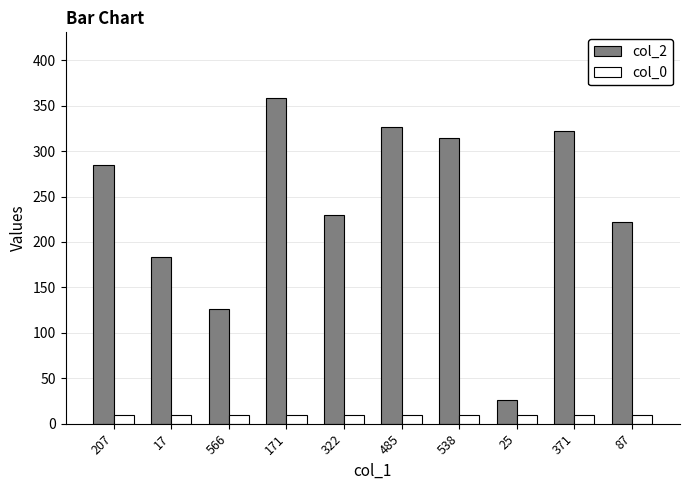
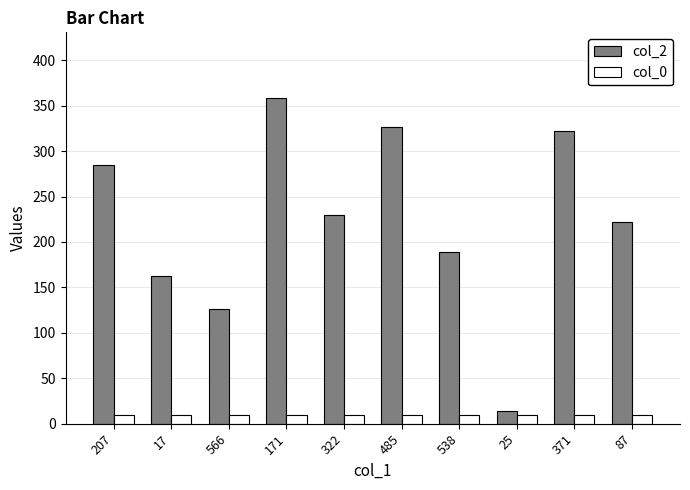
  {
    "col_2": {
      "207": 290,
-     "17": 180,
+     "17": 160,
      "566": 130,
      "171": 360,
      "322": 230,
      "485": 330,
-     "538": 320,
-     "25": 30,
+     "538": 190,
+     "25": 10,
      "371": 320,
      "87": 220
    },
    "col_0": {
      "207": 10,
      "17": 10,
      "566": 10,
      "171": 10,
      "322": 10,
      "485": 10,
      "538": 10,
      "25": 10,
      "371": 10,
      "87": 10
    }
  }
